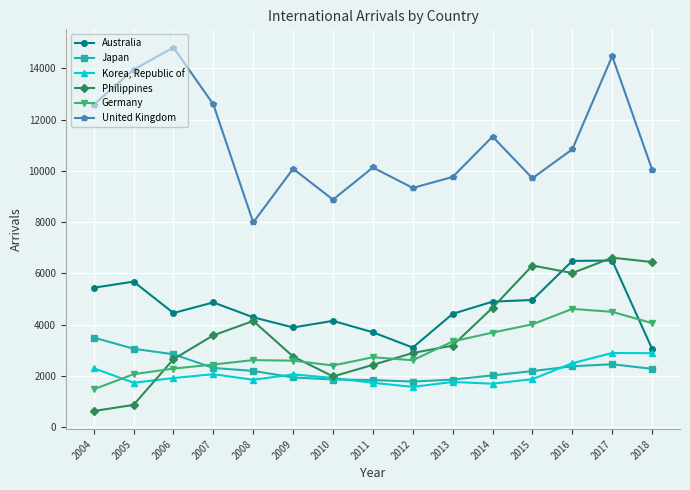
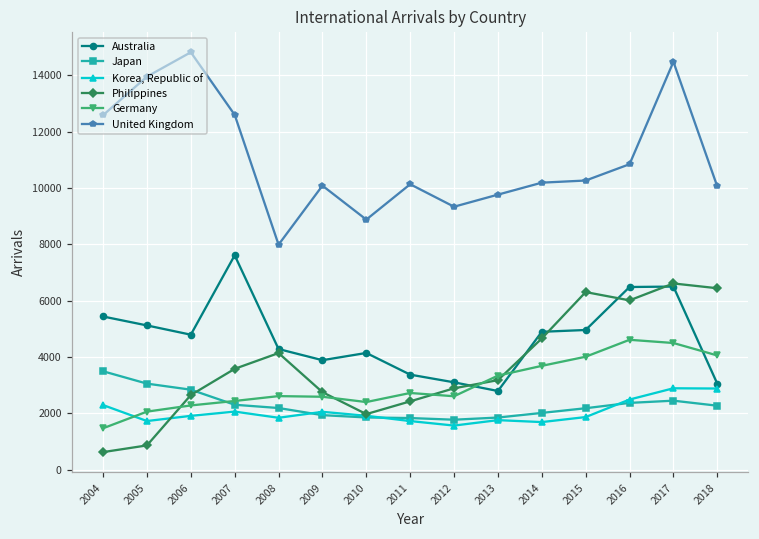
  {
    "Australia": {
      "2004": 5400,
-     "2005": 5700,
-     "2006": 4500,
-     "2007": 4900,
+     "2005": 5100,
+     "2006": 4800,
+     "2007": 7600,
      "2008": 4300,
      "2009": 3900,
      "2010": 4100,
-     "2011": 3700,
+     "2011": 3400,
      "2012": 3100,
-     "2013": 4400,
+     "2013": 2800,
      "2014": 4900,
      "2015": 5000,
      "2016": 6500,
      "2017": 6500,
      "2018": 3100
    },
    "United Kingdom": {
      "2007": 12600,
      "2008": 8000,
      "2009": 10100,
      "2010": 8900,
      "2011": 10100,
      "2012": 9300,
      "2013": 9800,
-     "2014": 11300,
-     "2015": 9700,
+     "2014": 10200,
+     "2015": 10300,
      "2016": 10800,
      "2017": 14500,
      "2018": 10100
    }
  }
